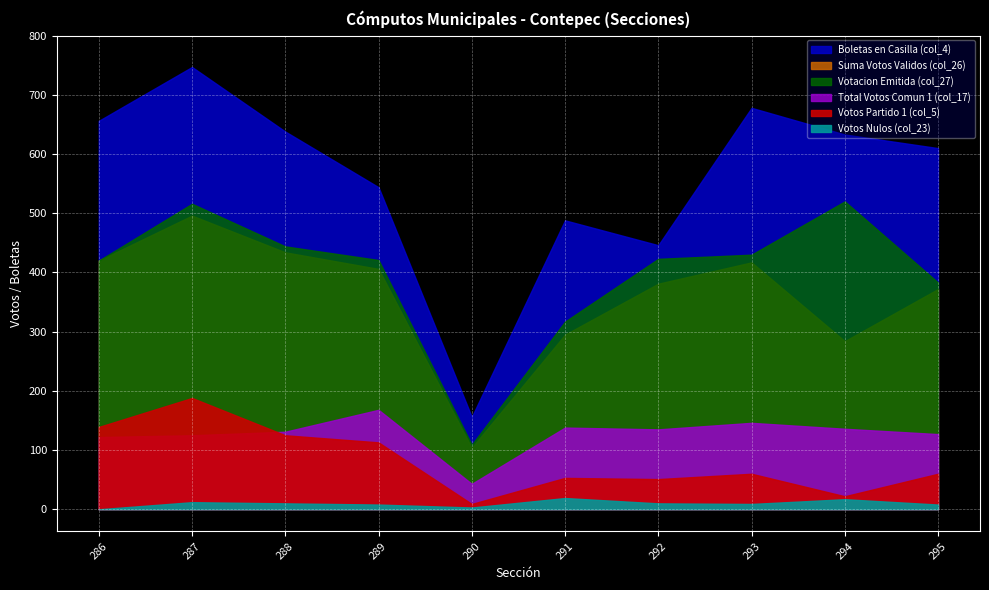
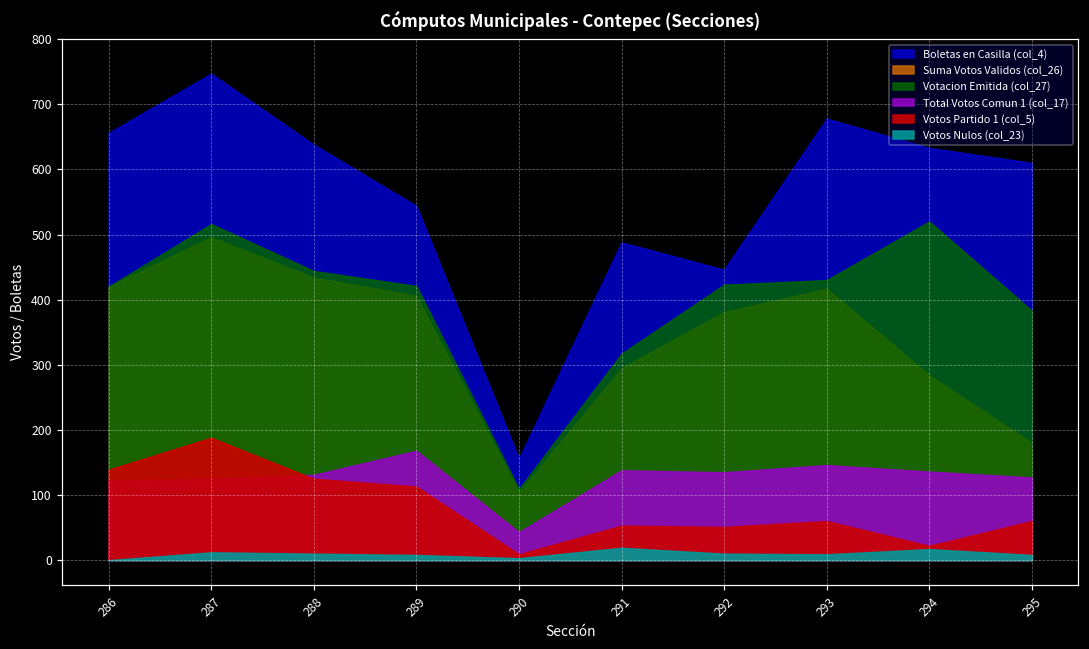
  {
    "Boletas en Casilla (col_4)": {
      "286": 660,
      "287": 750,
      "288": 640,
      "289": 540,
      "290": 160,
      "291": 490,
      "292": 450,
      "293": 680,
      "295": 610
    },
    "Suma Votos Validos (col_26)": {
      "287": 500,
      "288": 430,
      "289": 410,
      "290": 100,
      "291": 300,
      "292": 380,
      "293": 420,
      "294": 280,
-     "295": 370
+     "295": 180
    },
    "Votacion Emitida (col_27)": {
      "287": 520,
      "288": 440,
      "289": 420,
      "290": 110,
      "291": 320,
      "292": 420,
      "293": 430,
      "294": 520,
      "295": 380
    },
    "Total Votos Comun 1 (col_17)": {
      "286": 120,
      "287": 130,
      "288": 130,
      "289": 170,
      "290": 40,
      "291": 140,
      "292": 140,
      "293": 150,
      "294": 140,
      "295": 130
    },
    "Votos Partido 1 (col_5)": {
      "286": 140,
      "287": 190,
      "288": 130,
      "289": 110,
      "290": 10,
      "291": 50,
      "292": 50,
      "293": 60,
      "294": 20,
      "295": 60
    },
    "Votos Nulos (col_23)": {
      "286": 0,
      "287": 10,
      "288": 10,
      "289": 10,
      "291": 20,
      "292": 10,
      "293": 10,
      "294": 20,
      "295": 10
    }
  }
